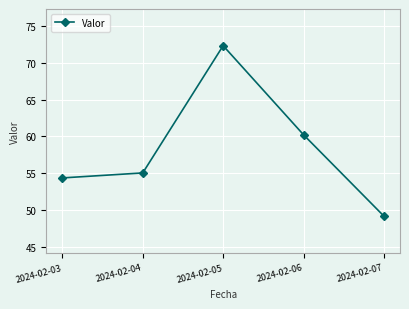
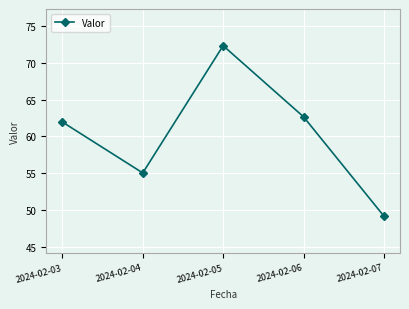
  {
-   "2024-02-03": 54,
+   "2024-02-03": 62,
    "2024-02-04": 55,
    "2024-02-05": 72,
-   "2024-02-06": 60,
+   "2024-02-06": 63,
    "2024-02-07": 49
  }
